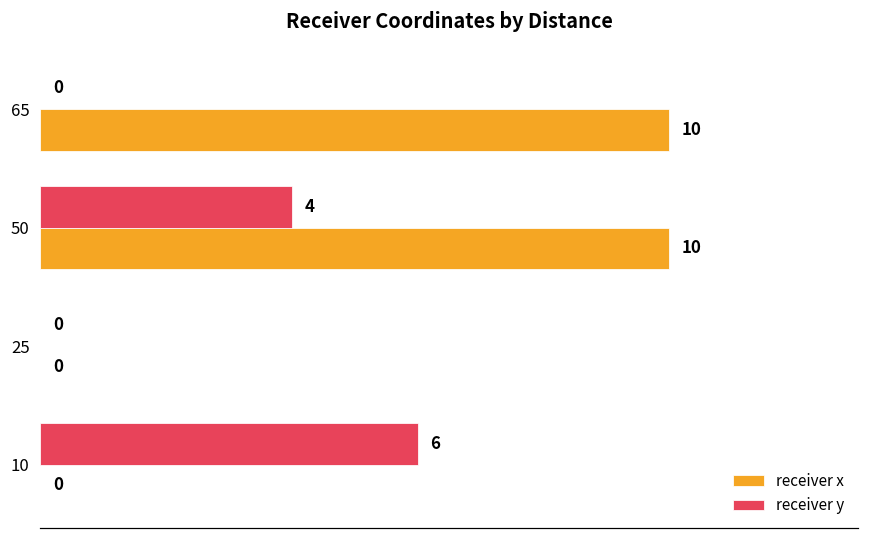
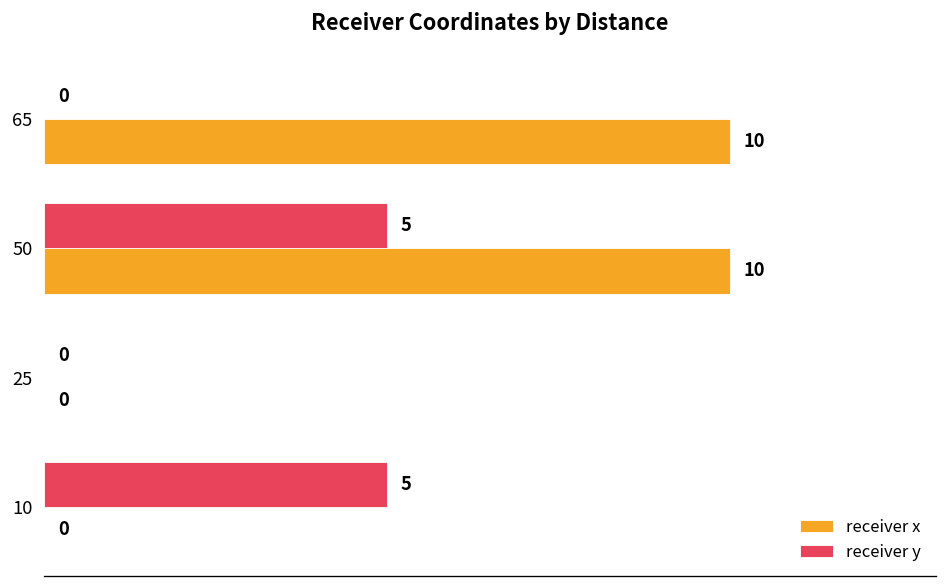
  {
    "receiver x": {
      "65": 10,
      "50": 10,
      "25": 0,
      "10": 0
    },
    "receiver y": {
      "65": 0,
-     "50": 4,
+     "50": 5,
      "25": 0,
-     "10": 6
+     "10": 5
    }
  }
